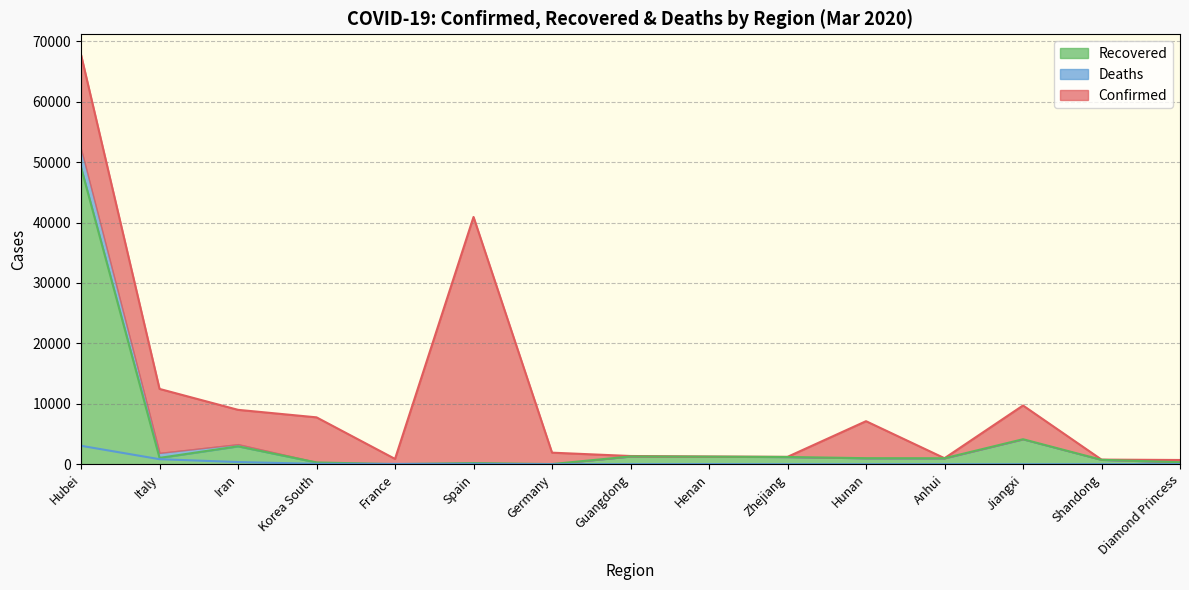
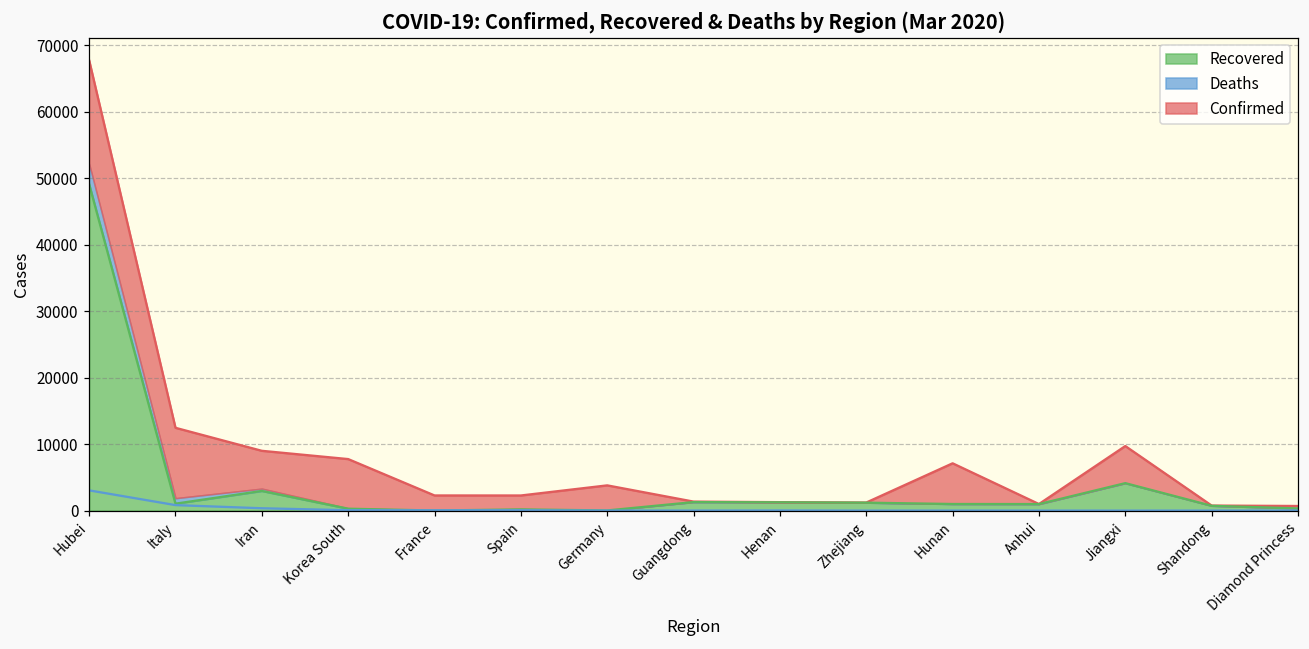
  {
    "Confirmed": {
      "Hubei": 68000,
      "Italy": 12000,
      "Iran": 9000,
      "Korea South": 8000,
-     "France": 1000,
-     "Spain": 41000,
-     "Germany": 2000,
+     "France": 2000,
+     "Spain": 2000,
+     "Germany": 4000,
      "Hunan": 7000,
      "Jiangxi": 10000
    },
    "Recovered": {
      "Hubei": 49000
    }
  }
